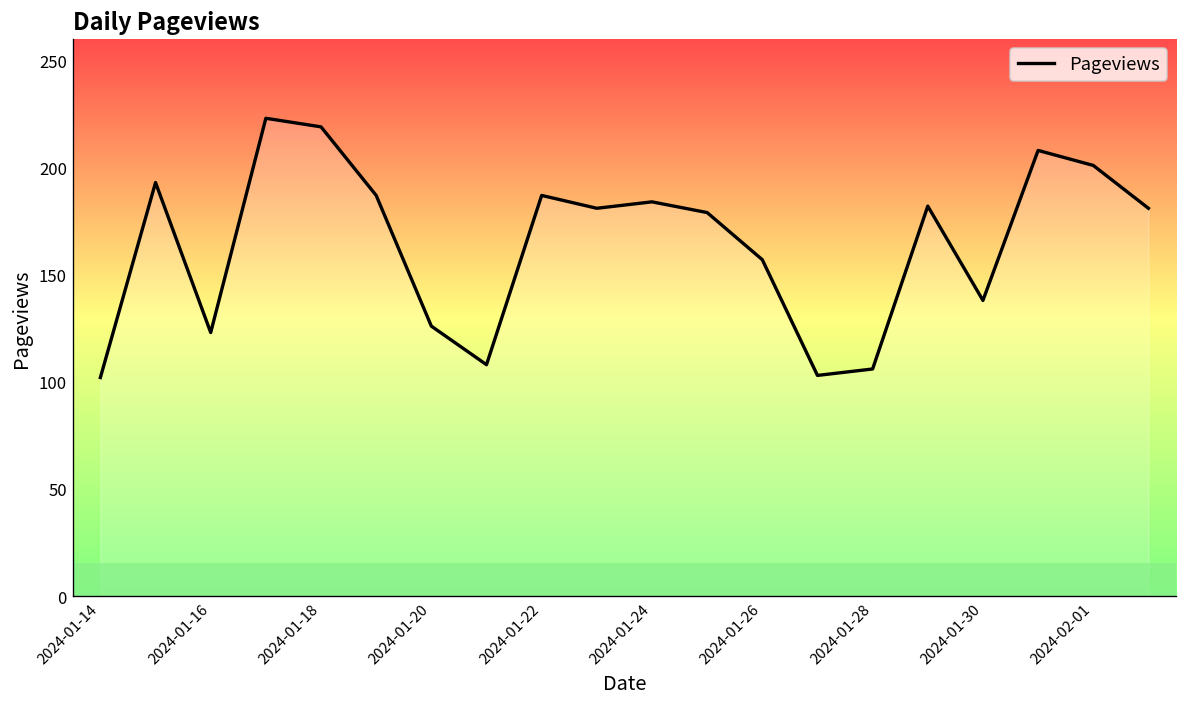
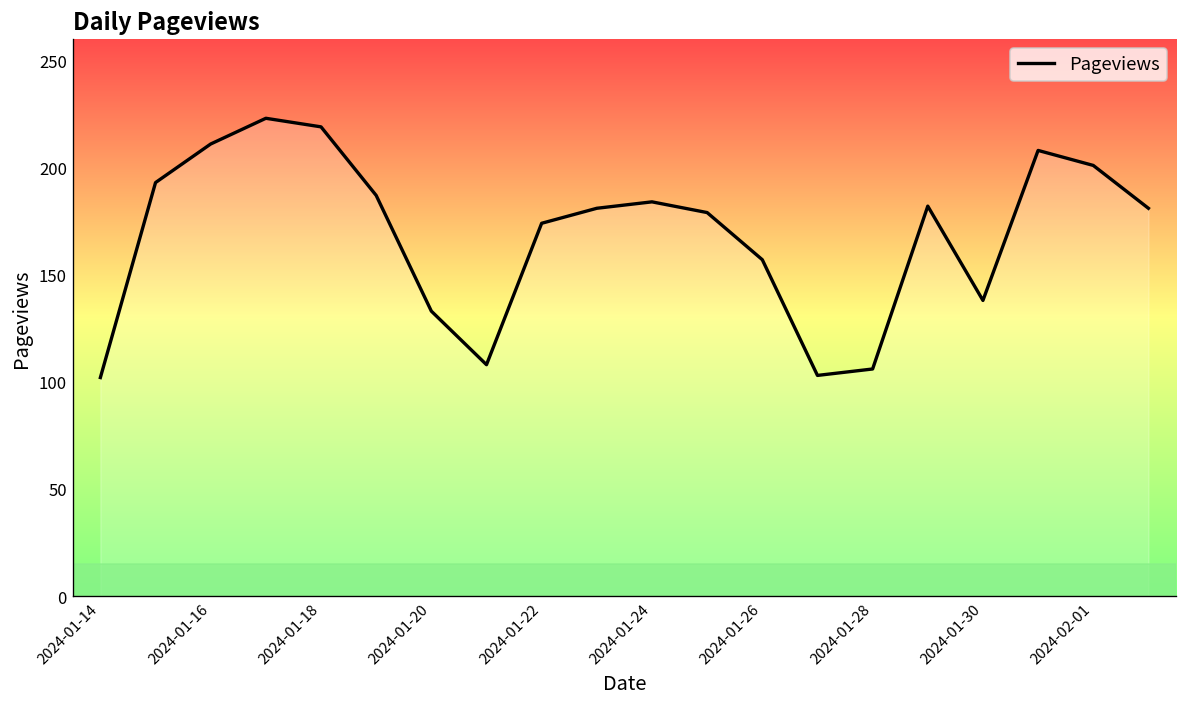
  {
    "2024-01-14": 102,
-   "2024-01-16": 123,
+   "2024-01-16": 211,
    "2024-01-18": 219,
-   "2024-01-20": 126,
-   "2024-01-22": 187,
+   "2024-01-20": 133,
+   "2024-01-22": 174,
    "2024-01-24": 184,
    "2024-01-26": 157,
    "2024-01-28": 106,
    "2024-01-30": 138,
    "2024-02-01": 201
  }
